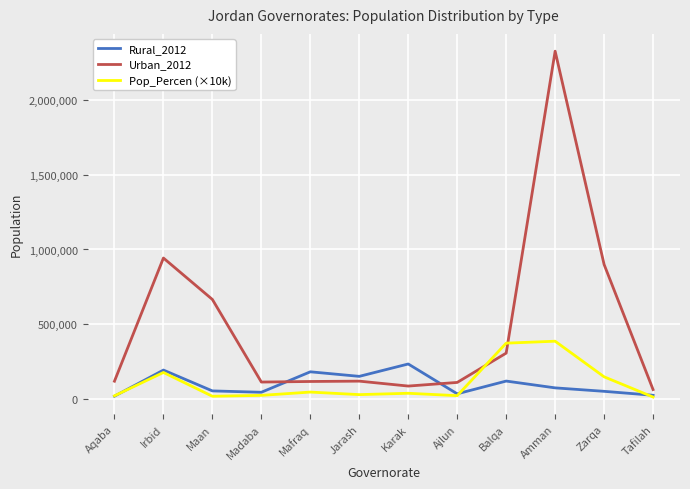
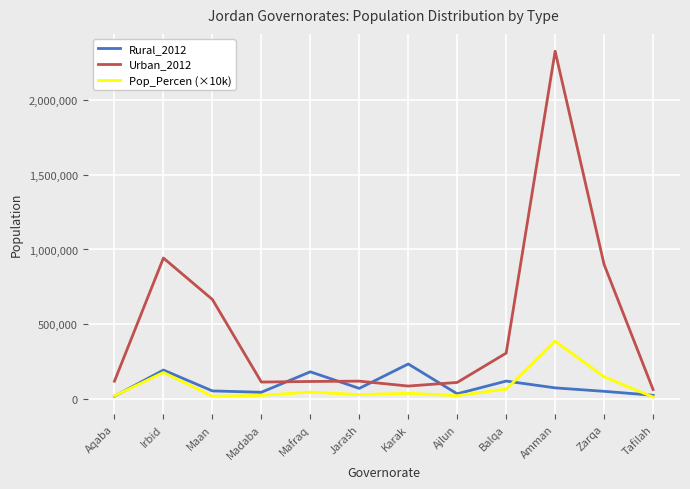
  {
    "Rural_2012": {
      "Maan": "50,000",
      "Madaba": "50,000",
      "Mafraq": "180,000",
-     "Jarash": "150,000",
+     "Jarash": "70,000",
      "Karak": "230,000",
      "Balqa": "120,000",
      "Amman": "80,000",
      "Zarqa": "50,000"
    },
    "Urban_2012": {
      "Aqaba": "120,000",
      "Irbid": "940,000",
      "Maan": "670,000",
      "Madaba": "110,000",
      "Mafraq": "120,000",
      "Jarash": "120,000",
      "Karak": "90,000",
      "Ajlun": "110,000",
      "Balqa": "310,000",
      "Amman": "2,330,000",
      "Zarqa": "900,000",
      "Tafilah": "60,000"
    },
    "Pop_Percen (×10k)": {
      "Maan": "20,000",
      "Madaba": "30,000",
      "Mafraq": "50,000",
      "Jarash": "30,000",
      "Karak": "40,000",
-     "Balqa": "370,000",
+     "Balqa": "70,000",
      "Amman": "390,000",
      "Zarqa": "150,000"
    }
  }
